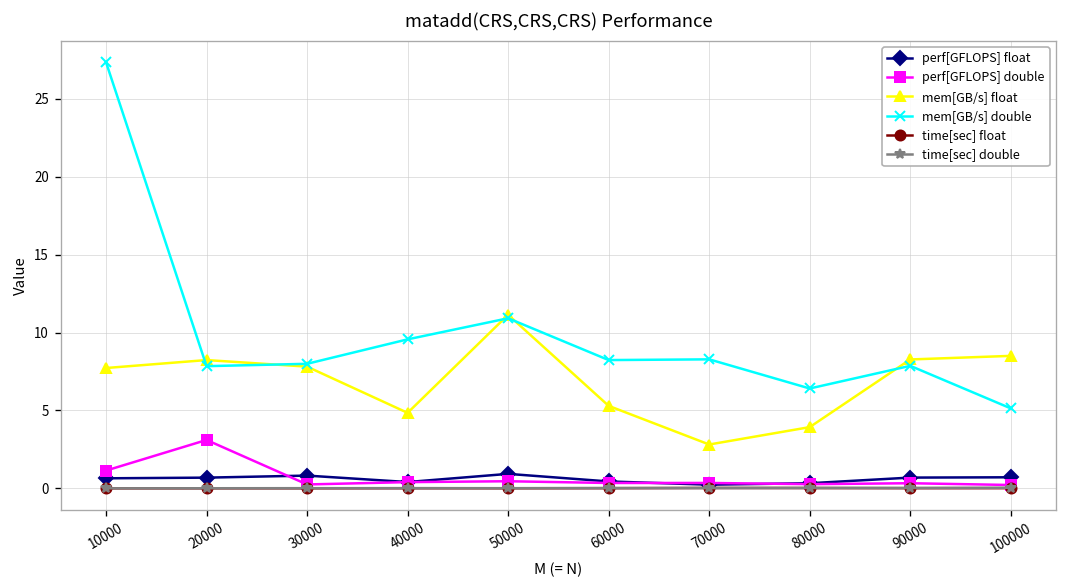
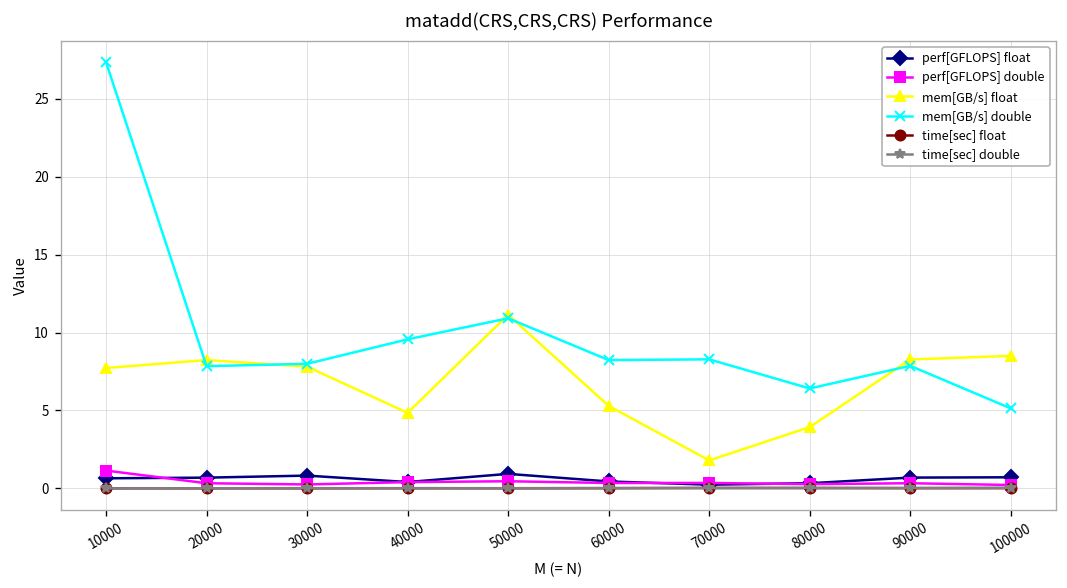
  {
    "perf[GFLOPS] float": {
      "10000": 0.6,
      "20000": 0.7,
      "30000": 0.8,
      "50000": 0.9,
      "90000": 0.7,
      "100000": 0.7
    },
    "perf[GFLOPS] double": {
      "10000": 1.1,
-     "20000": 3.1,
+     "20000": 0.3,
      "30000": 0.2,
      "50000": 0.5,
      "90000": 0.3
    },
    "mem[GB/s] float": {
      "10000": 7.7,
      "20000": 8.2,
      "40000": 4.8,
      "50000": 11.1,
      "60000": 5.3,
-     "70000": 2.8,
+     "70000": 1.8,
      "80000": 3.9,
      "90000": 8.3,
      "100000": 8.5
    },
    "mem[GB/s] double": {
      "10000": 27.4,
      "20000": 7.8,
      "40000": 9.6,
      "50000": 10.9,
      "60000": 8.2,
      "70000": 8.3,
      "80000": 6.4,
      "90000": 7.9,
      "100000": 5.1
    }
  }
